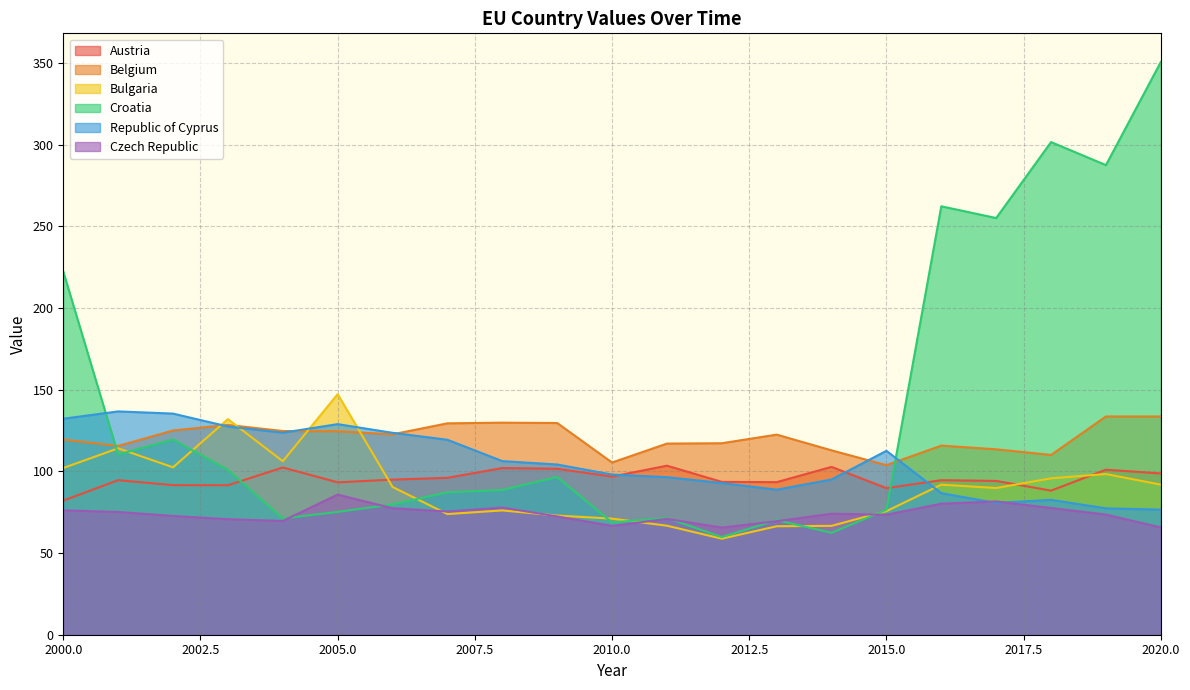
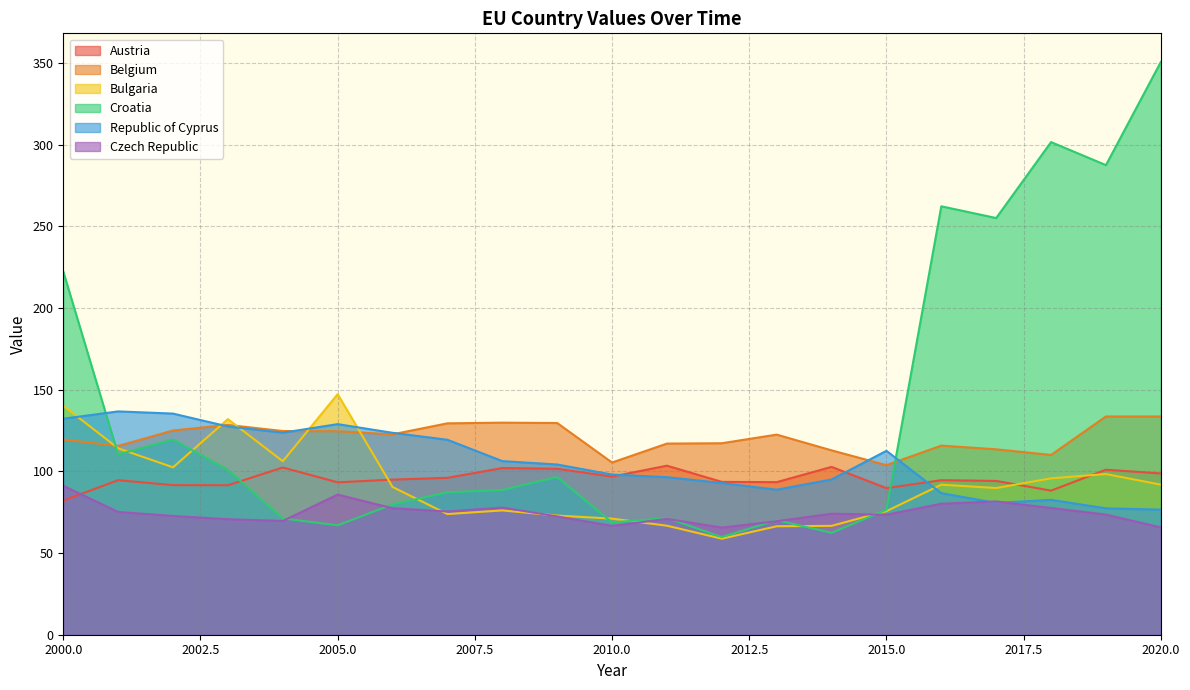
  {
    "Bulgaria": {
-     "2000.0": 102,
+     "2000.0": 140,
      "2005.0": 147,
      "2010.0": 71,
      "2020.0": 92
    },
    "Croatia": {
      "2000.0": 222,
-     "2005.0": 75,
+     "2005.0": 67,
      "2010.0": 69,
      "2020.0": 351
    },
    "Republic of Cyprus": {
      "2000.0": 132,
      "2005.0": 129,
      "2015.0": 113,
      "2020.0": 77
    },
    "Czech Republic": {
-     "2000.0": 76,
+     "2000.0": 91,
      "2005.0": 86,
      "2010.0": 67,
      "2015.0": 73,
      "2020.0": 66
    }
  }
